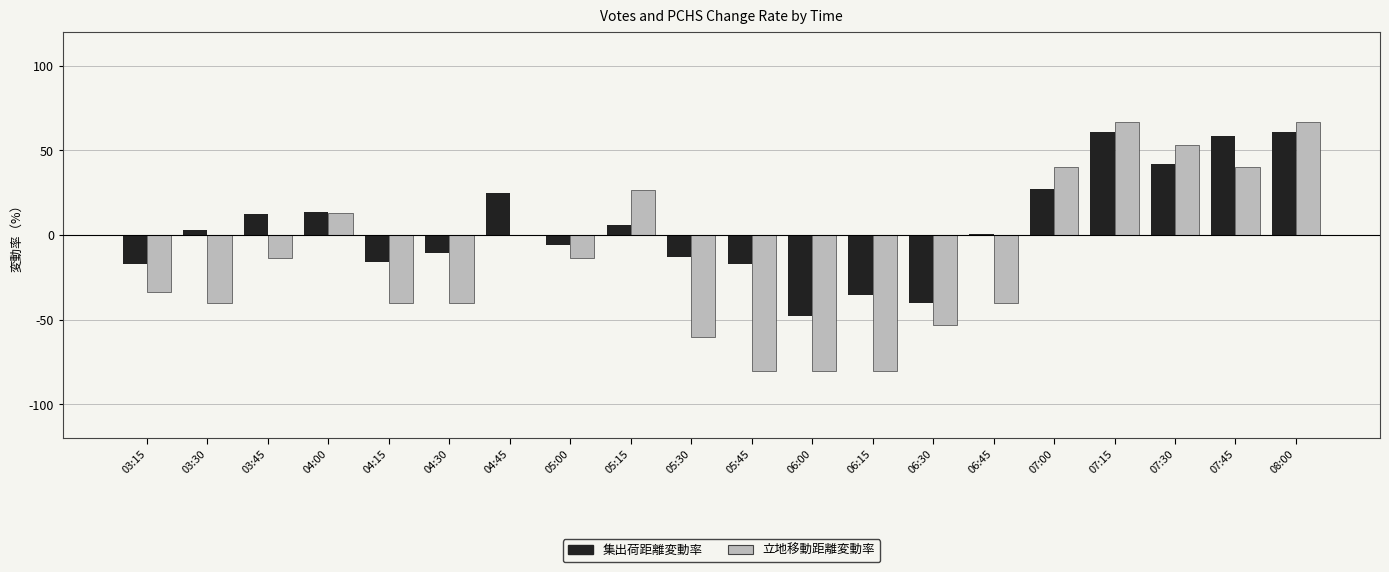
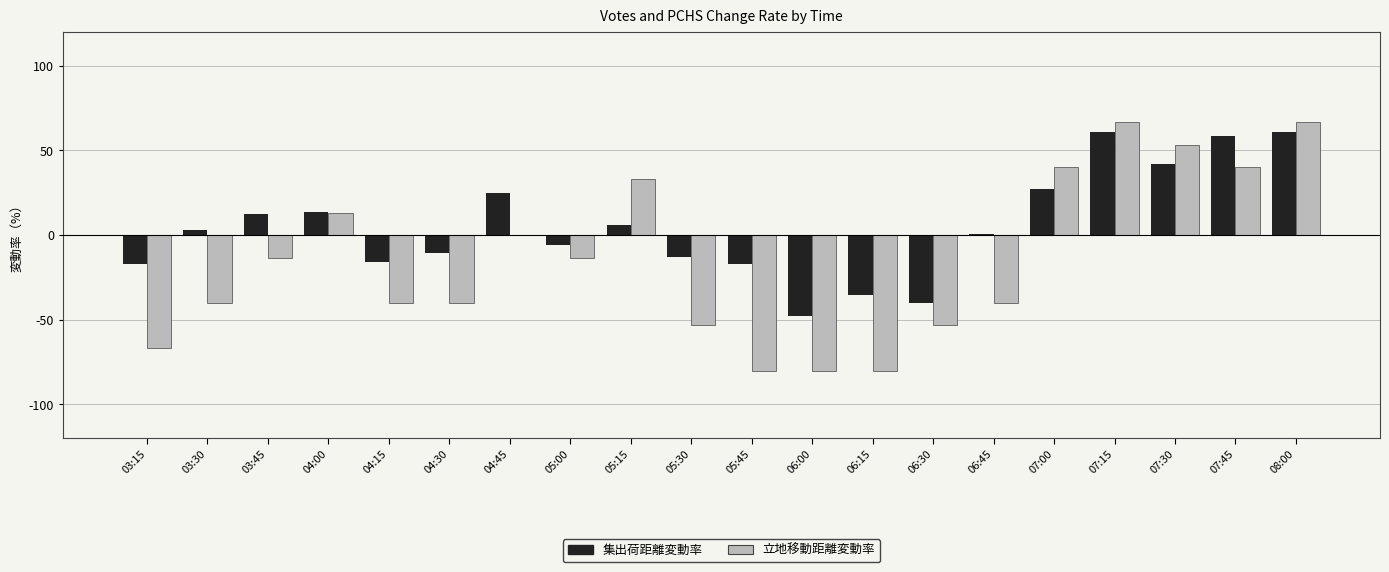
  {
    "集出荷距離変動率": {
      "03:15": -17,
      "03:30": 3,
      "03:45": 12,
      "04:00": 13,
      "04:15": -16,
      "04:30": -11,
      "04:45": 25,
      "05:00": -6,
      "05:15": 6,
      "05:30": -13,
      "05:45": -17,
      "06:00": -48,
      "06:15": -36,
      "06:30": -40,
      "07:00": 27,
      "07:15": 61,
      "07:30": 42,
      "07:45": 58,
      "08:00": 61
    },
    "立地移動距離変動率": {
-     "03:15": -33,
+     "03:15": -67,
      "03:30": -40,
      "03:45": -13,
      "04:00": 13,
      "04:15": -40,
      "04:30": -40,
      "04:45": 0,
      "05:00": -13,
-     "05:15": 27,
-     "05:30": -60,
+     "05:15": 33,
+     "05:30": -53,
      "05:45": -80,
      "06:00": -80,
      "06:15": -80,
      "06:30": -53,
      "06:45": -40,
      "07:00": 40,
      "07:15": 67,
      "07:30": 53,
      "07:45": 40,
      "08:00": 67
    }
  }
